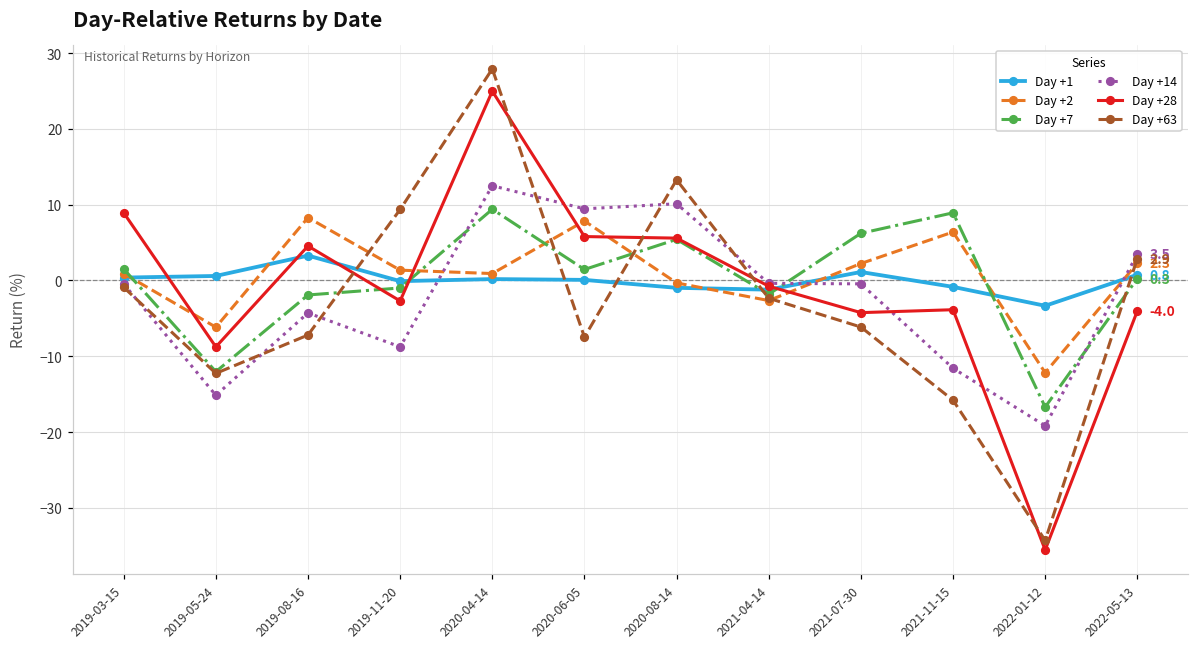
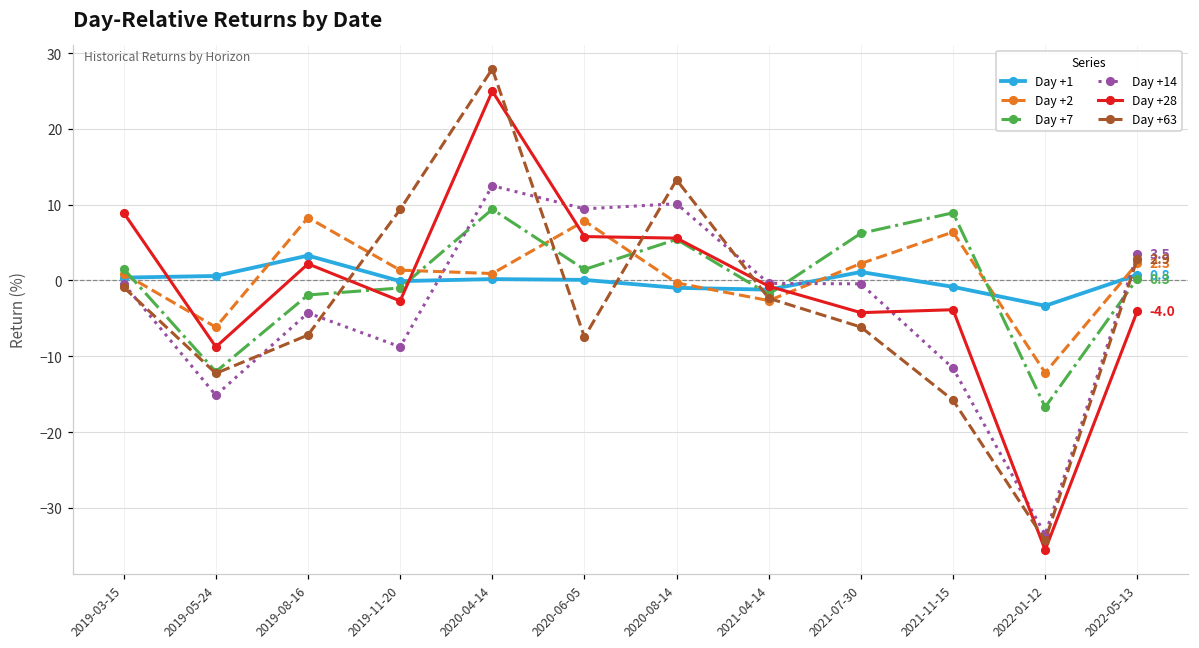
  {
    "Day +1": {
      "2019-03-15": 0,
      "2019-05-24": 1,
      "2019-08-16": 3,
      "2019-11-20": 0,
      "2020-04-14": 0,
      "2020-06-05": 0,
      "2020-08-14": -1,
      "2021-04-14": -1,
      "2021-07-30": 1,
      "2021-11-15": -1,
      "2022-01-12": -3
    },
    "Day +2": {
      "2019-03-15": 1,
      "2019-05-24": -6,
      "2019-08-16": 8,
      "2019-11-20": 1,
      "2020-04-14": 1,
      "2020-06-05": 8,
      "2020-08-14": 0,
      "2021-07-30": 2,
      "2021-11-15": 6,
      "2022-01-12": -12
    },
    "Day +7": {
      "2019-03-15": 2,
      "2019-08-16": -2,
      "2019-11-20": -1,
      "2020-04-14": 9,
      "2020-06-05": 1,
      "2021-04-14": -2,
      "2021-07-30": 6,
      "2021-11-15": 9,
      "2022-01-12": -17
    },
    "Day +14": {
      "2019-03-15": 0,
      "2019-05-24": -15,
      "2019-08-16": -4,
      "2019-11-20": -9,
      "2020-04-14": 12,
      "2020-06-05": 9,
      "2020-08-14": 10,
      "2021-04-14": 0,
      "2021-07-30": 0,
      "2021-11-15": -12,
-     "2022-01-12": -19
+     "2022-01-12": -34
    },
    "Day +28": {
      "2019-03-15": 9,
      "2019-05-24": -9,
-     "2019-08-16": 5,
+     "2019-08-16": 2,
      "2019-11-20": -3,
      "2020-04-14": 25,
      "2020-06-05": 6,
      "2021-04-14": -1,
      "2021-07-30": -4,
      "2021-11-15": -4,
      "2022-01-12": -36
    },
    "Day +63": {
      "2019-03-15": -1,
      "2019-08-16": -7,
      "2019-11-20": 9,
      "2020-04-14": 28,
      "2020-06-05": -7,
      "2020-08-14": 13,
      "2021-07-30": -6,
      "2021-11-15": -16,
      "2022-01-12": -34
    }
  }
